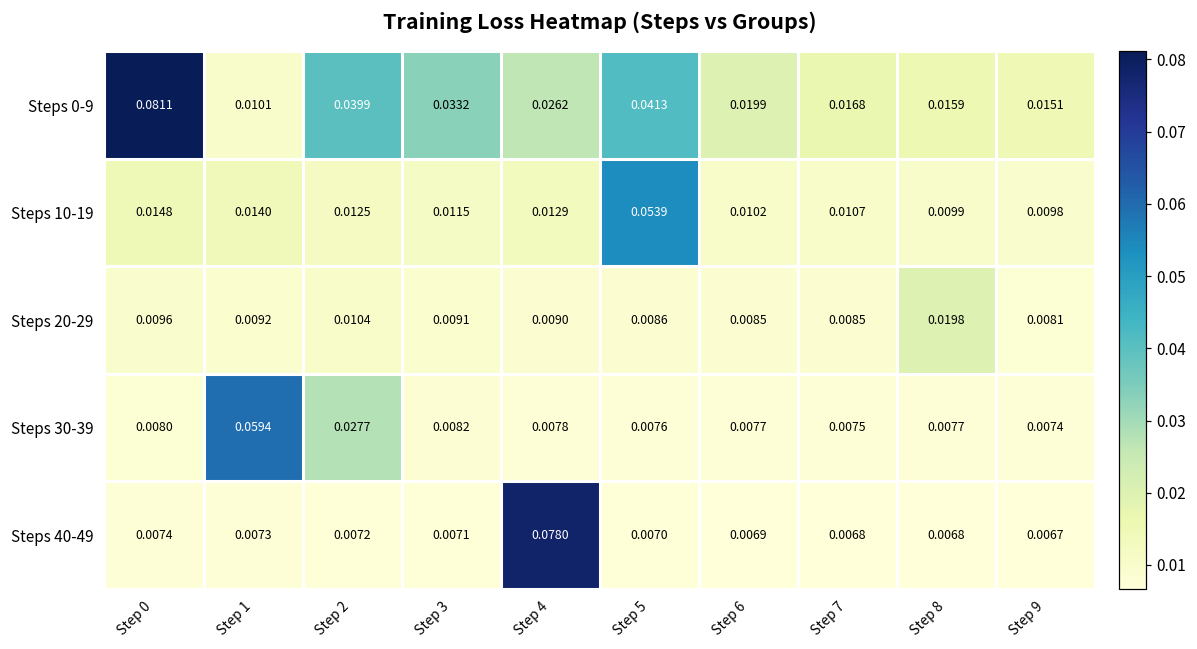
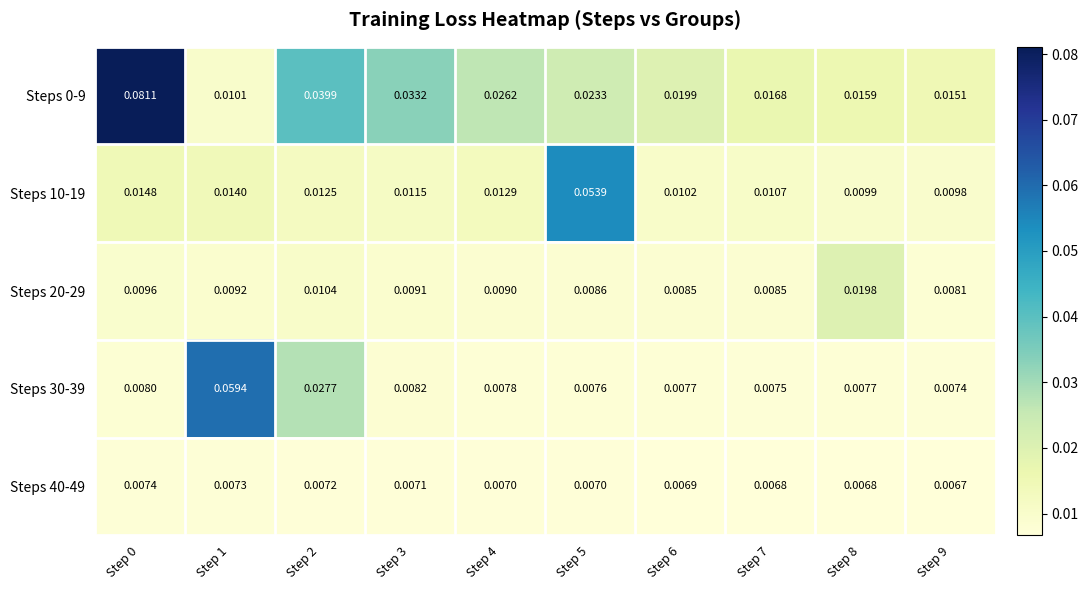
  {
    "Steps 0-9": {
      "Step 0": 0.0811,
      "Step 1": 0.0101,
      "Step 2": 0.0399,
      "Step 3": 0.0332,
      "Step 4": 0.0262,
-     "Step 5": 0.0413,
+     "Step 5": 0.0233,
      "Step 6": 0.0199,
      "Step 7": 0.0168,
      "Step 8": 0.0159,
      "Step 9": 0.0151
    },
    "Steps 10-19": {
      "Step 0": 0.0148,
      "Step 1": 0.0140,
      "Step 2": 0.0125,
      "Step 3": 0.0115,
      "Step 4": 0.0129,
      "Step 5": 0.0539,
      "Step 6": 0.0102,
      "Step 7": 0.0107,
      "Step 8": 0.0099,
      "Step 9": 0.0098
    },
    "Steps 20-29": {
      "Step 0": 0.0096,
      "Step 1": 0.0092,
      "Step 2": 0.0104,
      "Step 3": 0.0091,
      "Step 4": 0.0090,
      "Step 5": 0.0086,
      "Step 6": 0.0085,
      "Step 7": 0.0085,
      "Step 8": 0.0198,
      "Step 9": 0.0081
    },
    "Steps 30-39": {
      "Step 0": 0.0080,
      "Step 1": 0.0594,
      "Step 2": 0.0277,
      "Step 3": 0.0082,
      "Step 4": 0.0078,
      "Step 5": 0.0076,
      "Step 6": 0.0077,
      "Step 7": 0.0075,
      "Step 8": 0.0077,
      "Step 9": 0.0074
    },
    "Steps 40-49": {
      "Step 0": 0.0074,
      "Step 1": 0.0073,
      "Step 2": 0.0072,
      "Step 3": 0.0071,
-     "Step 4": 0.0780,
+     "Step 4": 0.0070,
      "Step 5": 0.0070,
      "Step 6": 0.0069,
      "Step 7": 0.0068,
      "Step 8": 0.0068,
      "Step 9": 0.0067
    }
  }
